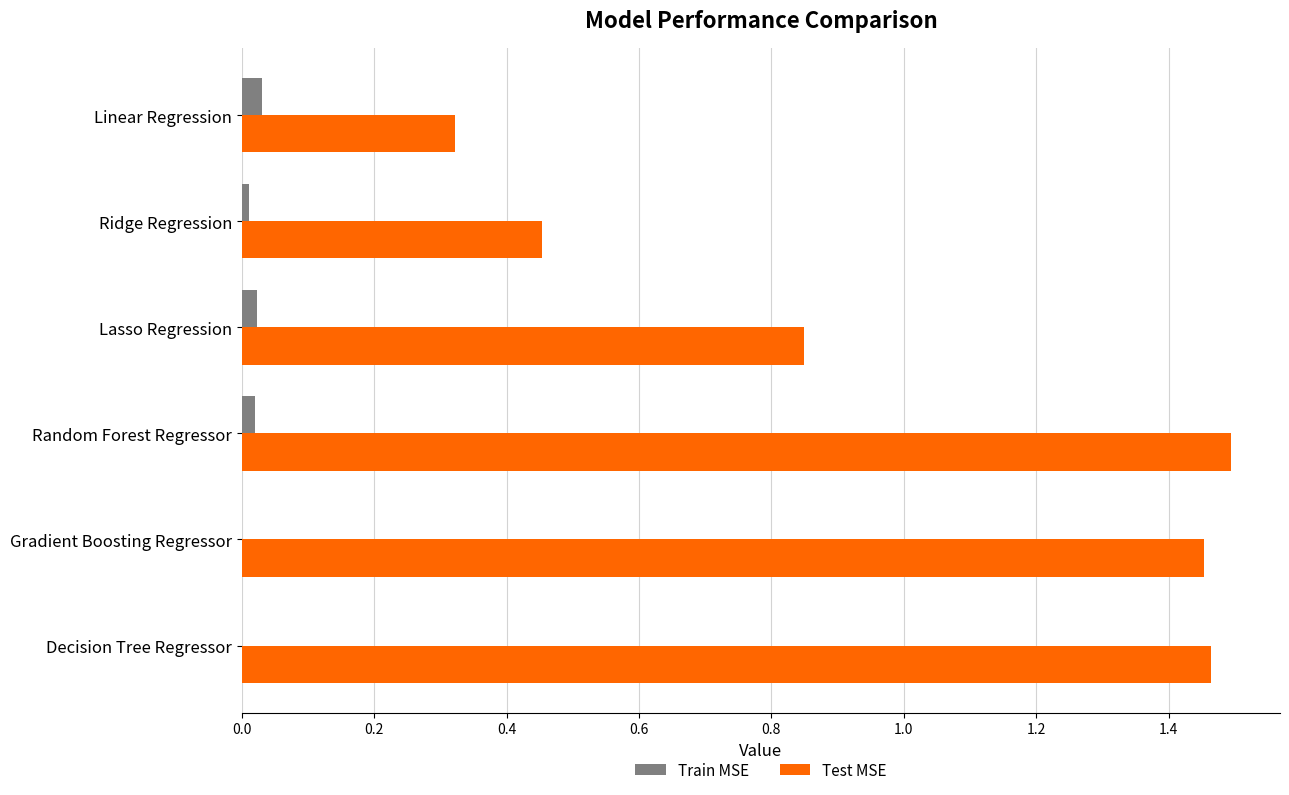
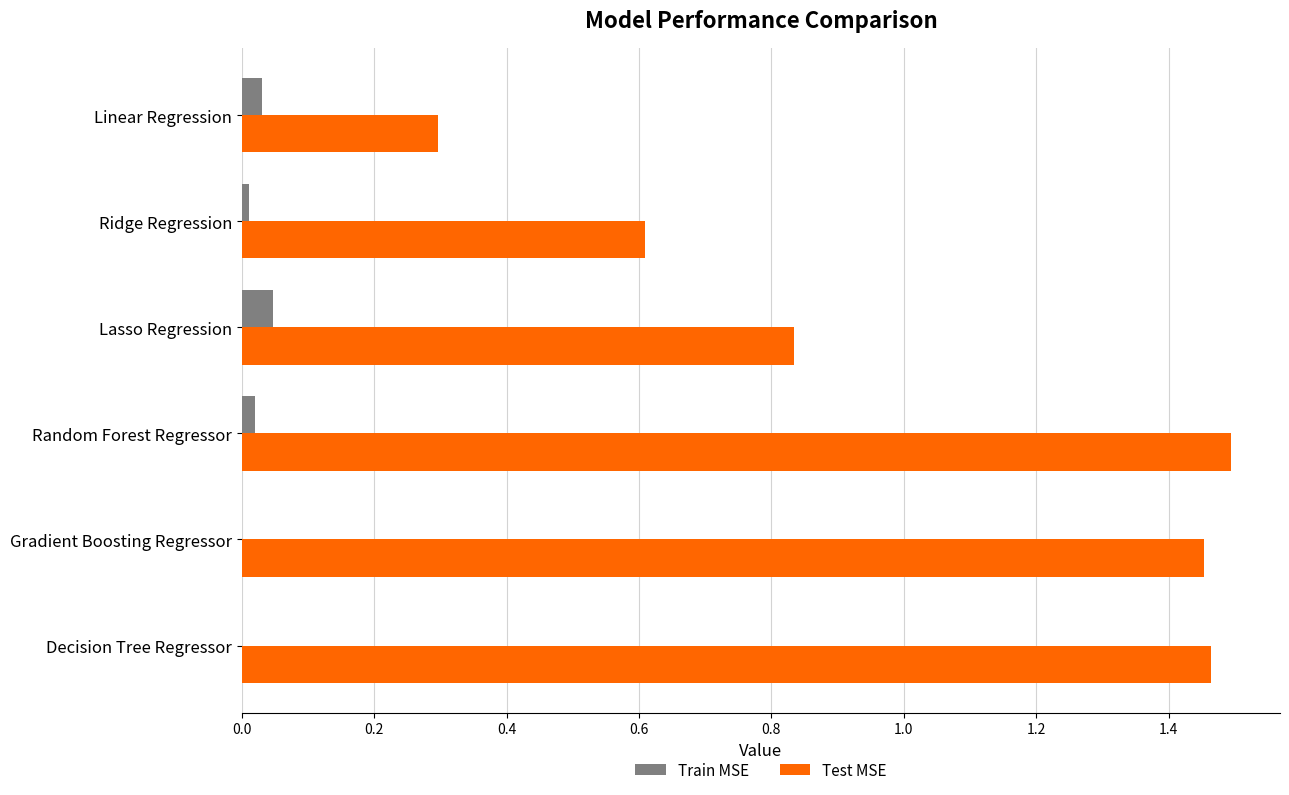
  {
    "Train MSE": {
      "Linear Regression": 0.03,
      "Ridge Regression": 0.01,
-     "Lasso Regression": 0.02,
+     "Lasso Regression": 0.05,
      "Random Forest Regressor": 0.02,
      "Decision Tree Regressor": 0.00
    },
    "Test MSE": {
-     "Linear Regression": 0.32,
-     "Ridge Regression": 0.45,
-     "Lasso Regression": 0.85,
+     "Linear Regression": 0.30,
+     "Ridge Regression": 0.61,
+     "Lasso Regression": 0.83,
      "Random Forest Regressor": 1.49,
      "Gradient Boosting Regressor": 1.45,
      "Decision Tree Regressor": 1.46
    }
  }
